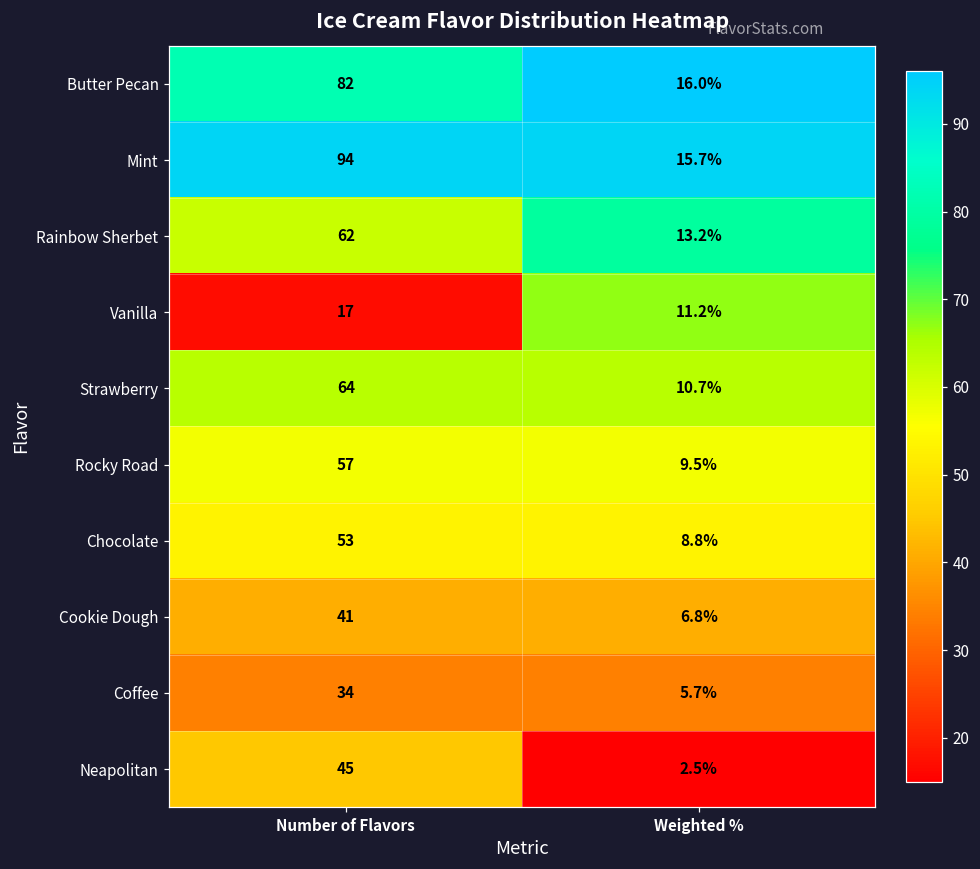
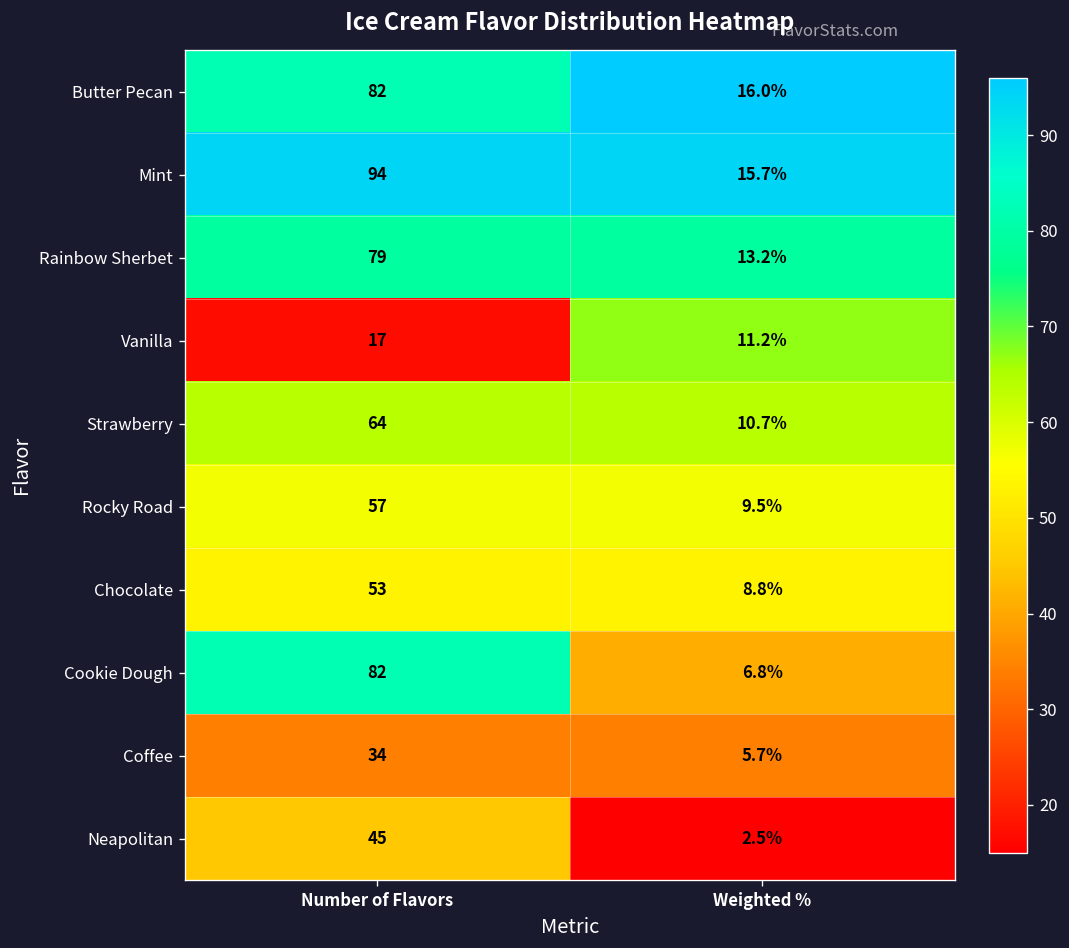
  {
    "Butter Pecan": {
      "Number of Flavors": "82",
      "Weighted %": "16.0%"
    },
    "Mint": {
      "Number of Flavors": "94",
      "Weighted %": "15.7%"
    },
    "Rainbow Sherbet": {
-     "Number of Flavors": "62",
+     "Number of Flavors": "79",
      "Weighted %": "13.2%"
    },
    "Vanilla": {
      "Number of Flavors": "17",
      "Weighted %": "11.2%"
    },
    "Strawberry": {
      "Number of Flavors": "64",
      "Weighted %": "10.7%"
    },
    "Rocky Road": {
      "Number of Flavors": "57",
      "Weighted %": "9.5%"
    },
    "Chocolate": {
      "Number of Flavors": "53",
      "Weighted %": "8.8%"
    },
    "Cookie Dough": {
-     "Number of Flavors": "41",
+     "Number of Flavors": "82",
      "Weighted %": "6.8%"
    },
    "Coffee": {
      "Number of Flavors": "34",
      "Weighted %": "5.7%"
    },
    "Neapolitan": {
      "Number of Flavors": "45",
      "Weighted %": "2.5%"
    }
  }
